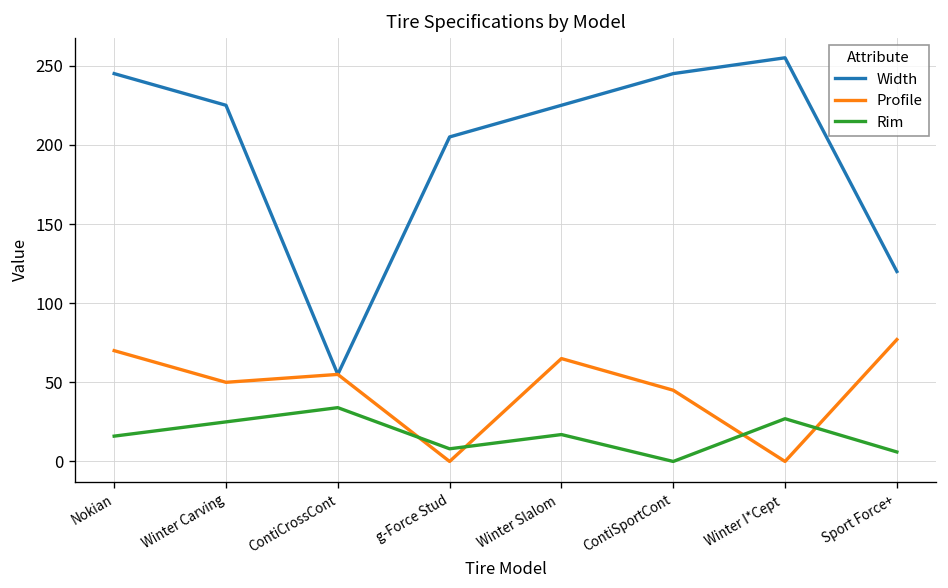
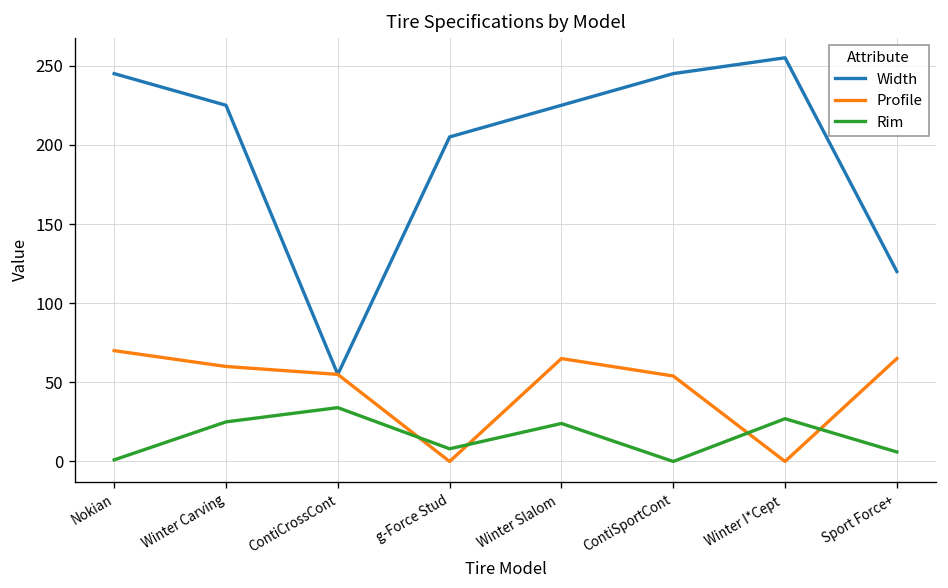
  {
    "Width": {
      "Nokian": 245,
      "Winter Carving": 225,
      "g-Force Stud": 205,
      "Winter Slalom": 225,
      "ContiSportCont": 245,
      "Winter I*Cept": 255,
      "Sport Force+": 120
    },
    "Profile": {
      "Nokian": 70,
-     "Winter Carving": 50,
+     "Winter Carving": 60,
      "g-Force Stud": 0,
      "Winter Slalom": 65,
-     "ContiSportCont": 45,
+     "ContiSportCont": 54,
      "Winter I*Cept": 0,
-     "Sport Force+": 77
+     "Sport Force+": 65
    },
    "Rim": {
-     "Nokian": 16,
+     "Nokian": 1,
      "Winter Carving": 25,
      "ContiCrossCont": 34,
      "g-Force Stud": 8,
-     "Winter Slalom": 17,
+     "Winter Slalom": 24,
      "ContiSportCont": 0,
      "Winter I*Cept": 27,
      "Sport Force+": 6
    }
  }
